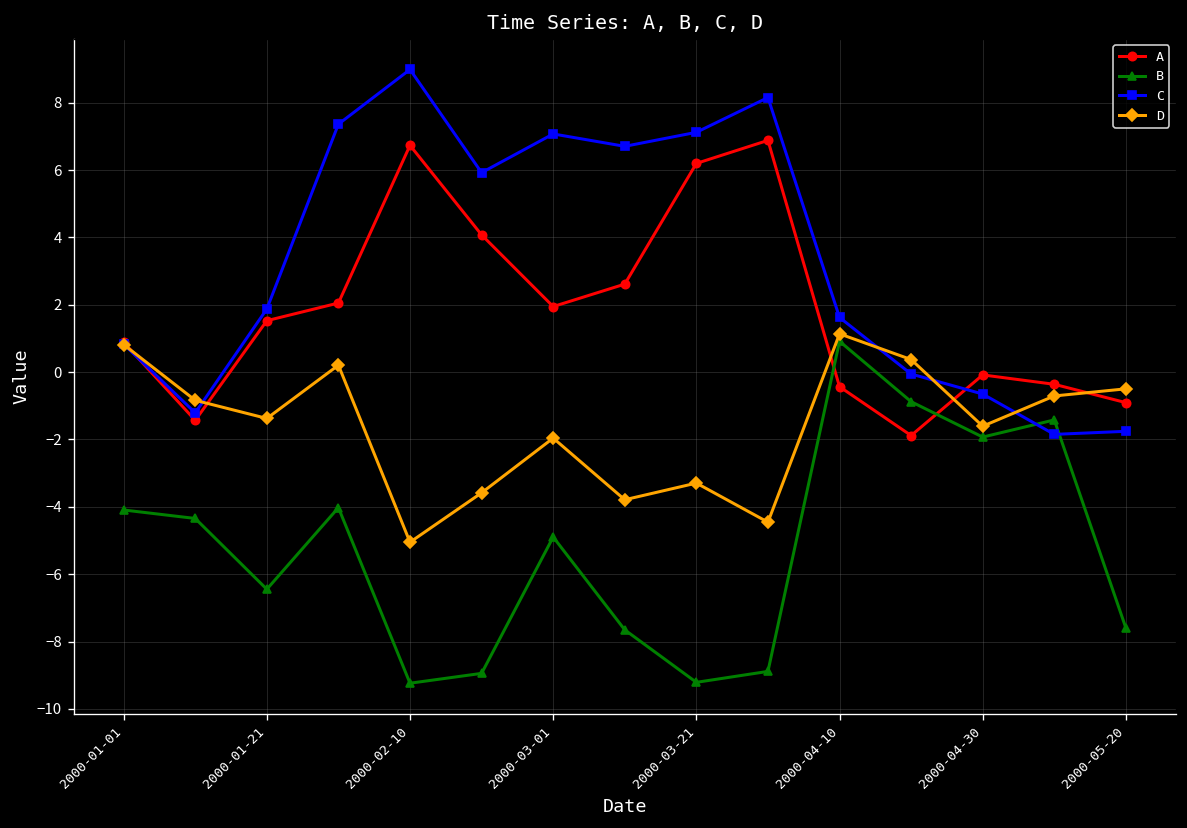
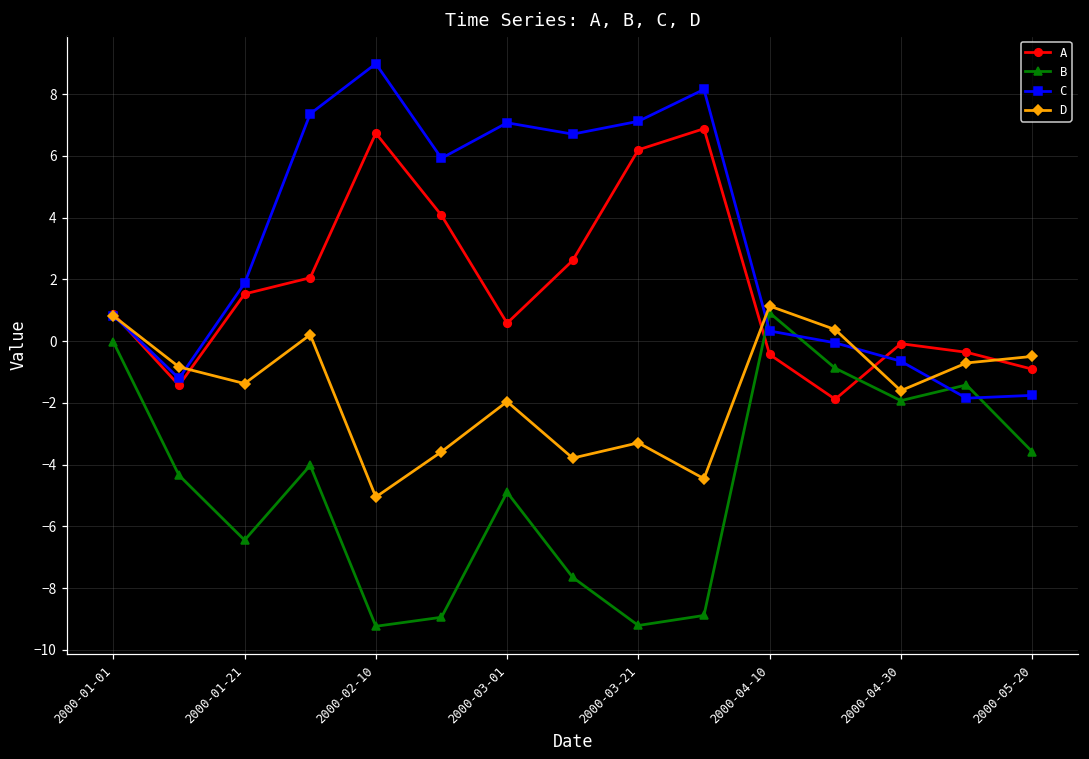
  {
    "A": {
      "2000-01-21": 1.5,
      "2000-02-10": 6.7,
-     "2000-03-01": 1.9,
+     "2000-03-01": 0.6,
      "2000-03-21": 6.2,
      "2000-04-10": -0.4,
      "2000-04-30": -0.1,
      "2000-05-20": -0.9
    },
    "B": {
-     "2000-01-01": -4.1,
+     "2000-01-01": 0.0,
      "2000-01-21": -6.4,
      "2000-02-10": -9.2,
      "2000-03-01": -4.9,
      "2000-03-21": -9.2,
      "2000-04-10": 0.9,
      "2000-04-30": -1.9,
-     "2000-05-20": -7.6
+     "2000-05-20": -3.6
    },
    "C": {
      "2000-01-21": 1.9,
      "2000-02-10": 9.0,
      "2000-03-01": 7.1,
      "2000-03-21": 7.1,
-     "2000-04-10": 1.6,
+     "2000-04-10": 0.3,
      "2000-04-30": -0.6,
      "2000-05-20": -1.8
    },
    "D": {
      "2000-01-21": -1.4,
      "2000-02-10": -5.1,
      "2000-03-01": -2.0,
      "2000-03-21": -3.3,
      "2000-04-10": 1.1,
      "2000-04-30": -1.6,
      "2000-05-20": -0.5
    }
  }
